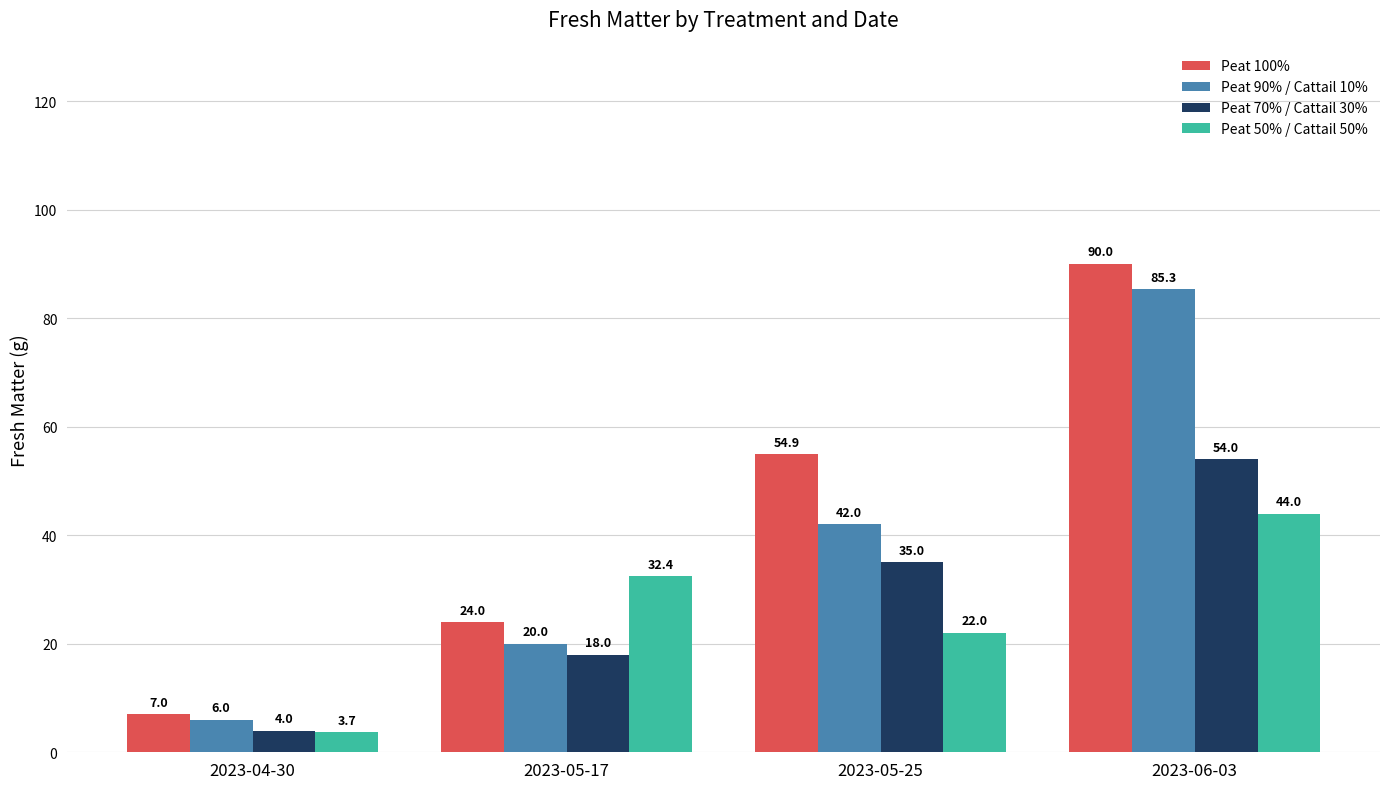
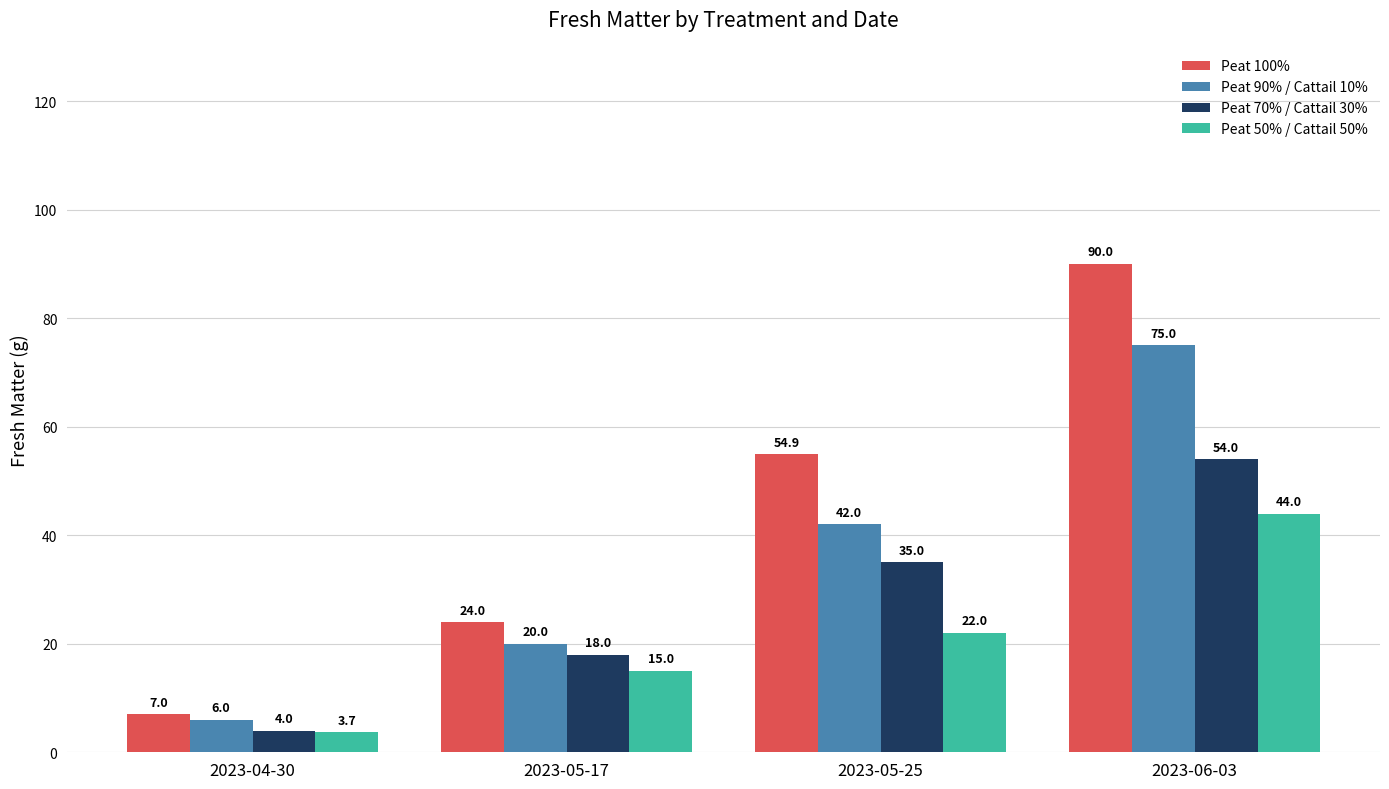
  {
    "Peat 100%": {
      "2023-04-30": 7.0,
      "2023-05-17": 24.0,
      "2023-05-25": 54.9,
      "2023-06-03": 90.0
    },
    "Peat 90% / Cattail 10%": {
      "2023-04-30": 6.0,
      "2023-05-17": 20.0,
      "2023-05-25": 42.0,
-     "2023-06-03": 85.3
+     "2023-06-03": 75.0
    },
    "Peat 70% / Cattail 30%": {
      "2023-04-30": 4.0,
      "2023-05-17": 18.0,
      "2023-05-25": 35.0,
      "2023-06-03": 54.0
    },
    "Peat 50% / Cattail 50%": {
      "2023-04-30": 3.7,
-     "2023-05-17": 32.4,
+     "2023-05-17": 15.0,
      "2023-05-25": 22.0,
      "2023-06-03": 44.0
    }
  }
